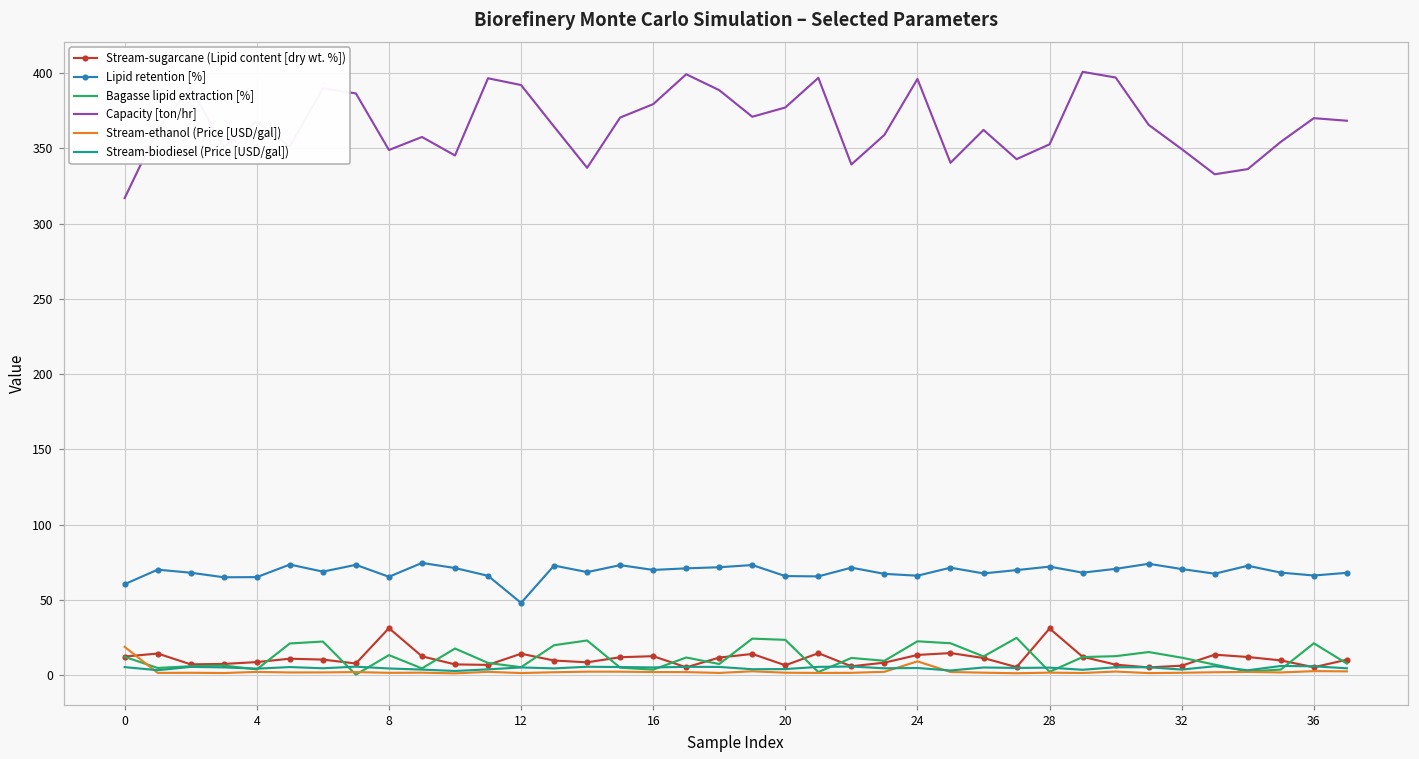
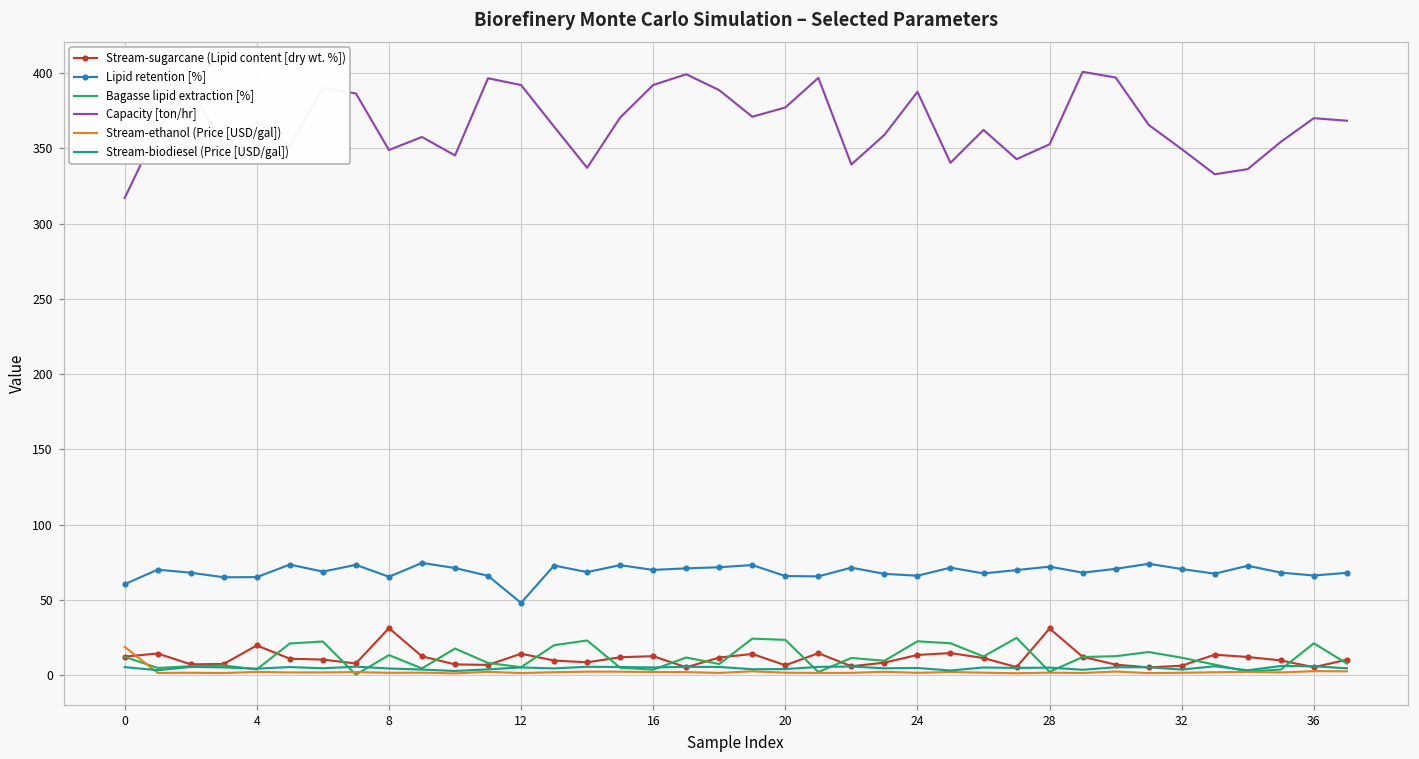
  {
    "Stream-sugarcane (Lipid content [dry wt. %])": {
-     "4": 9,
+     "4": 20,
      "8": 31,
      "12": 14,
      "16": 13,
      "20": 7,
      "24": 13,
      "28": 31,
      "32": 6
    },
    "Lipid retention [%]": {
      "0": 60,
      "4": 65,
      "8": 65,
      "12": 48,
      "16": 70,
      "20": 66,
      "24": 66,
      "28": 72,
      "32": 71,
      "36": 66
    },
    "Capacity [ton/hr]": {
      "0": 317,
      "8": 349,
      "12": 392,
-     "16": 379,
+     "16": 392,
      "20": 377,
-     "24": 396,
+     "24": 387,
      "28": 353,
      "32": 349,
      "36": 370
    },
    "Stream-ethanol (Price [USD/gal])": {
      "0": 19,
      "8": 2,
      "12": 1,
      "20": 2,
-     "24": 9,
+     "24": 2,
      "32": 2,
      "36": 3
    }
  }
